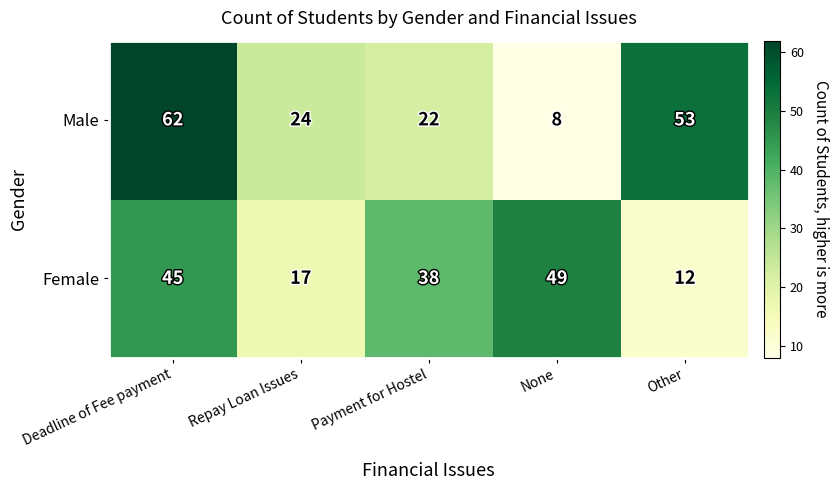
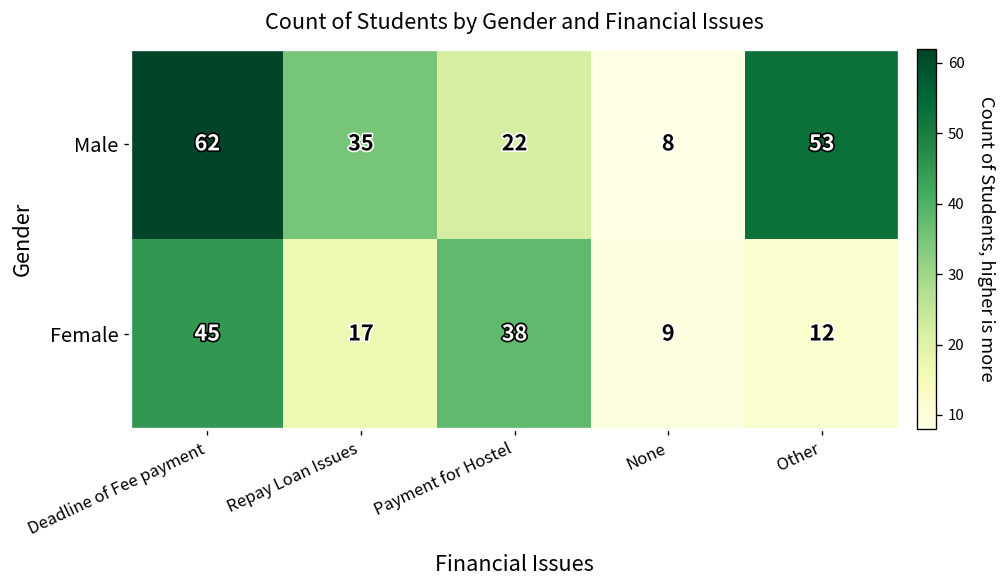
  {
    "Male": {
      "Deadline of Fee payment": 62,
-     "Repay Loan Issues": 24,
+     "Repay Loan Issues": 35,
      "Payment for Hostel": 22,
      "None": 8,
      "Other": 53
    },
    "Female": {
      "Deadline of Fee payment": 45,
      "Repay Loan Issues": 17,
      "Payment for Hostel": 38,
-     "None": 49,
+     "None": 9,
      "Other": 12
    }
  }
